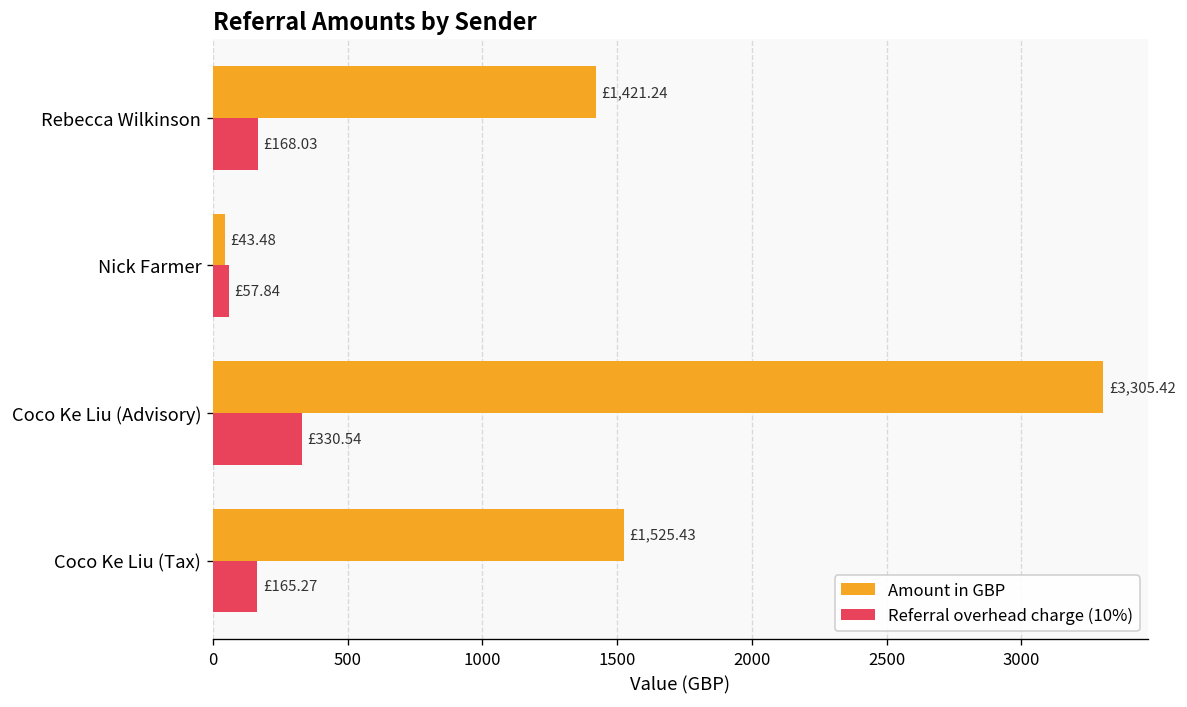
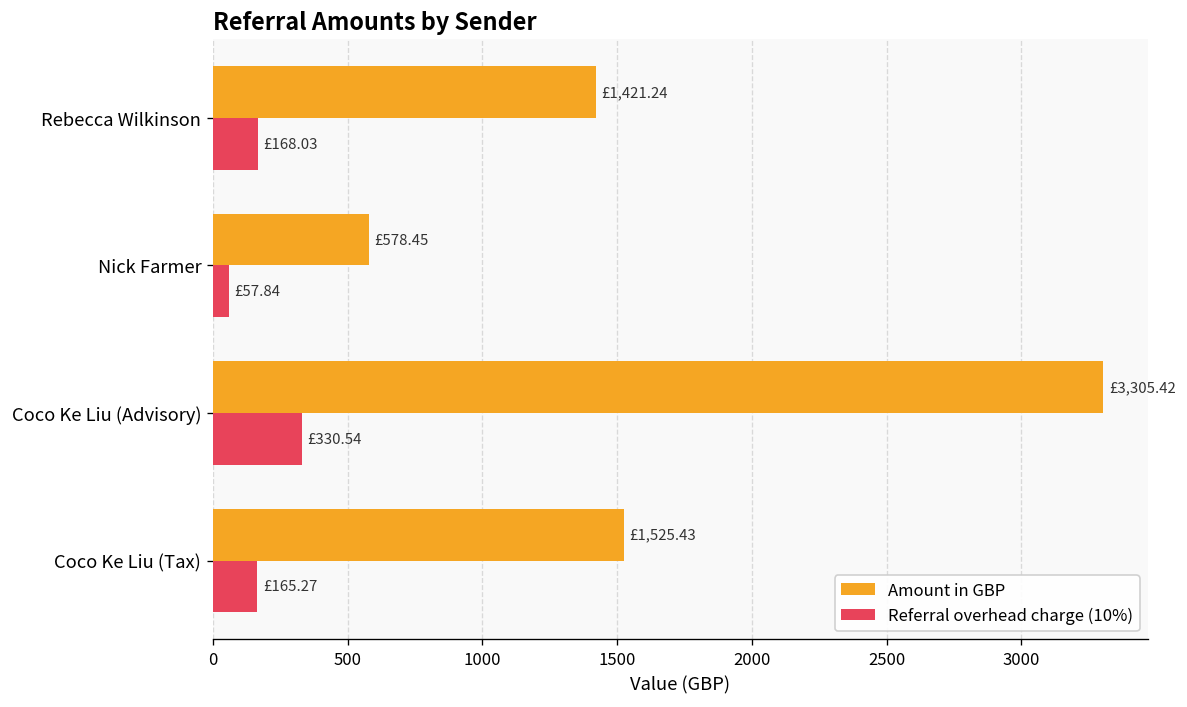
  {
    "Amount in GBP": {
      "Rebecca Wilkinson": "£1,421.24",
-     "Nick Farmer": "£43.48",
+     "Nick Farmer": "£578.45",
      "Coco Ke Liu (Advisory)": "£3,305.42",
      "Coco Ke Liu (Tax)": "£1,525.43"
    },
    "Referral overhead charge (10%)": {
      "Rebecca Wilkinson": "£168.03",
      "Nick Farmer": "£57.84",
      "Coco Ke Liu (Advisory)": "£330.54",
      "Coco Ke Liu (Tax)": "£165.27"
    }
  }
